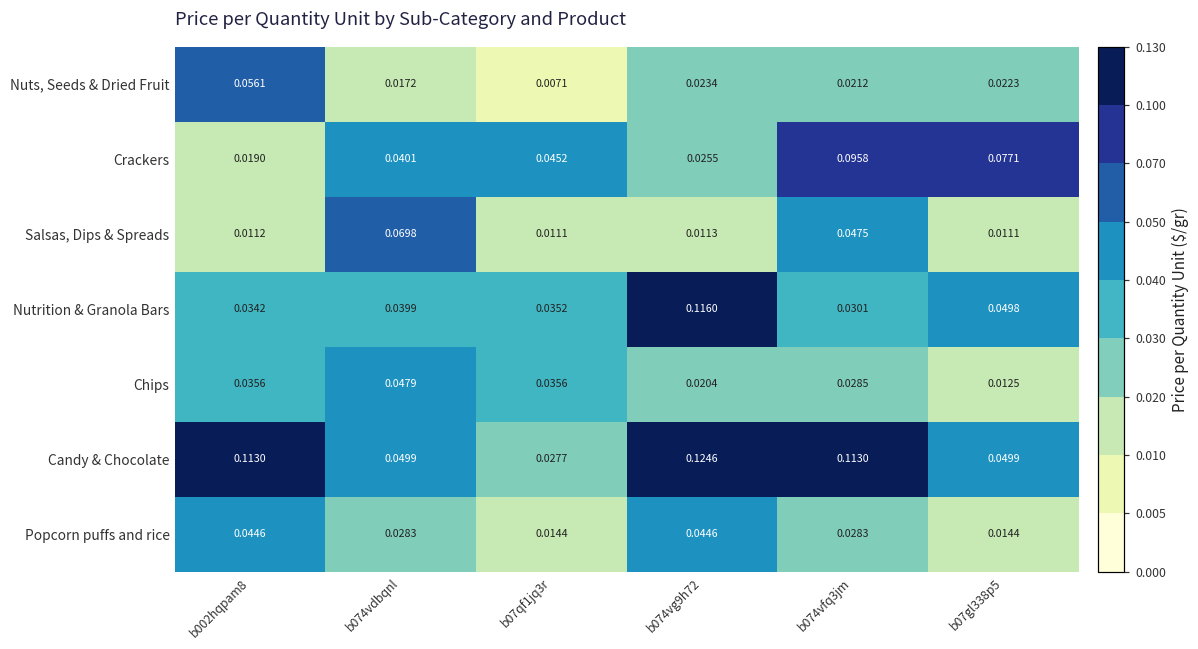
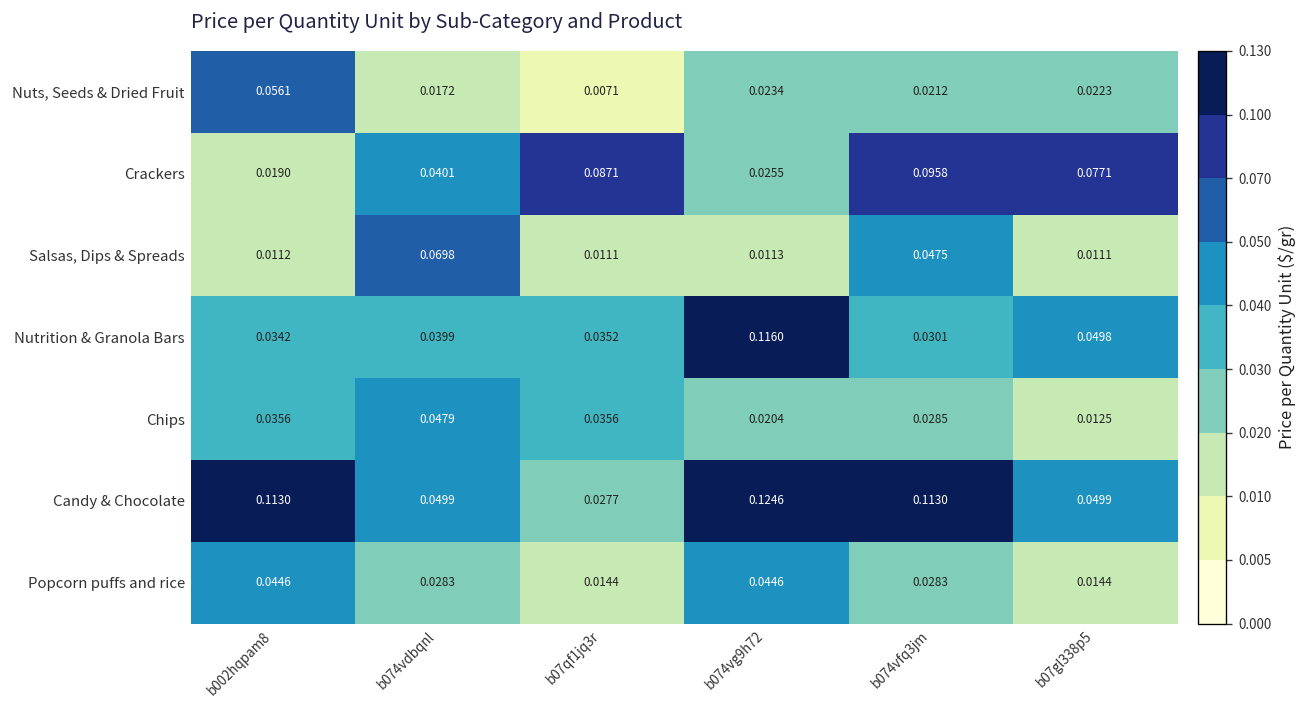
  {
    "Nuts, Seeds & Dried Fruit": {
      "b002hqpam8": 0.0561,
      "b074vdbqnl": 0.0172,
      "b07qf1jq3r": 0.0071,
      "b074vg9h72": 0.0234,
      "b074vfq3jm": 0.0212,
      "b07gl338p5": 0.0223
    },
    "Crackers": {
      "b002hqpam8": 0.0190,
      "b074vdbqnl": 0.0401,
-     "b07qf1jq3r": 0.0452,
+     "b07qf1jq3r": 0.0871,
      "b074vg9h72": 0.0255,
      "b074vfq3jm": 0.0958,
      "b07gl338p5": 0.0771
    },
    "Salsas, Dips & Spreads": {
      "b002hqpam8": 0.0112,
      "b074vdbqnl": 0.0698,
      "b07qf1jq3r": 0.0111,
      "b074vg9h72": 0.0113,
      "b074vfq3jm": 0.0475,
      "b07gl338p5": 0.0111
    },
    "Nutrition & Granola Bars": {
      "b002hqpam8": 0.0342,
      "b074vdbqnl": 0.0399,
      "b07qf1jq3r": 0.0352,
      "b074vg9h72": 0.1160,
      "b074vfq3jm": 0.0301,
      "b07gl338p5": 0.0498
    },
    "Chips": {
      "b002hqpam8": 0.0356,
      "b074vdbqnl": 0.0479,
      "b07qf1jq3r": 0.0356,
      "b074vg9h72": 0.0204,
      "b074vfq3jm": 0.0285,
      "b07gl338p5": 0.0125
    },
    "Candy & Chocolate": {
      "b002hqpam8": 0.1130,
      "b074vdbqnl": 0.0499,
      "b07qf1jq3r": 0.0277,
      "b074vg9h72": 0.1246,
      "b074vfq3jm": 0.1130,
      "b07gl338p5": 0.0499
    },
    "Popcorn puffs and rice": {
      "b002hqpam8": 0.0446,
      "b074vdbqnl": 0.0283,
      "b07qf1jq3r": 0.0144,
      "b074vg9h72": 0.0446,
      "b074vfq3jm": 0.0283,
      "b07gl338p5": 0.0144
    }
  }
